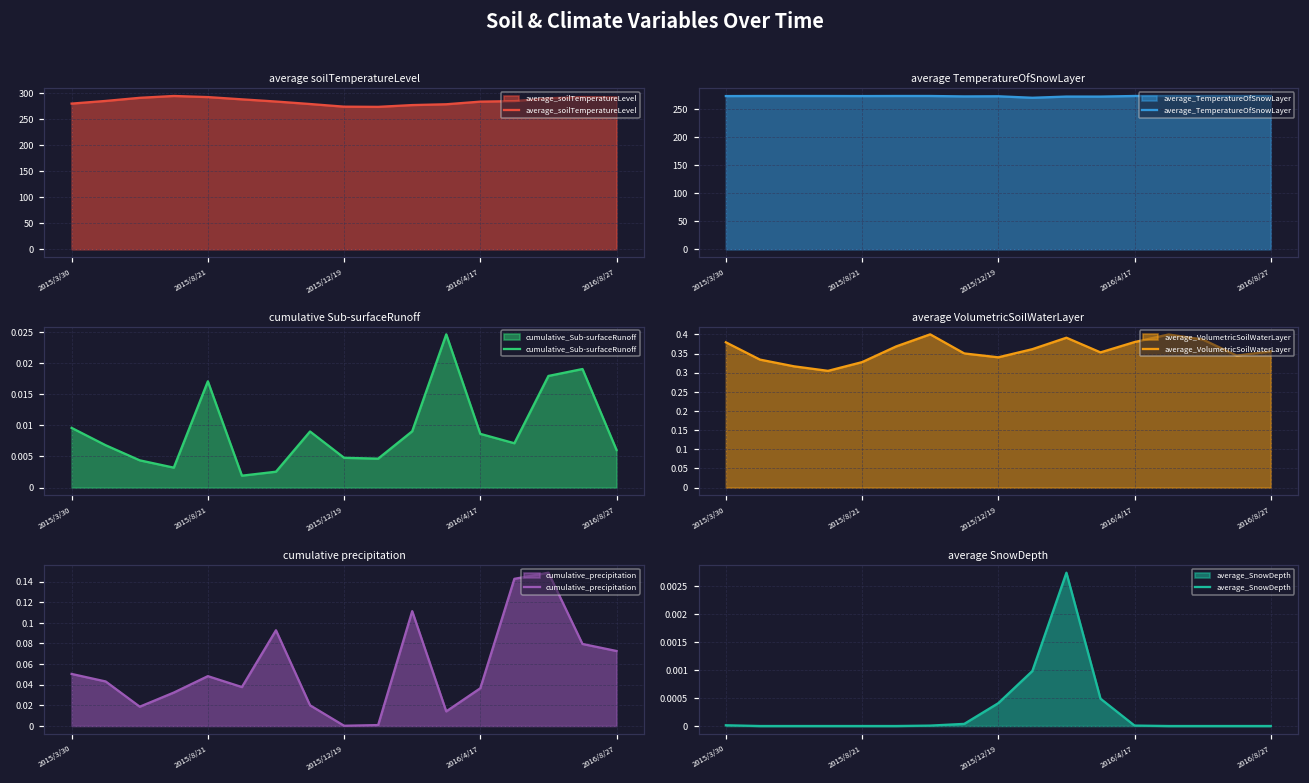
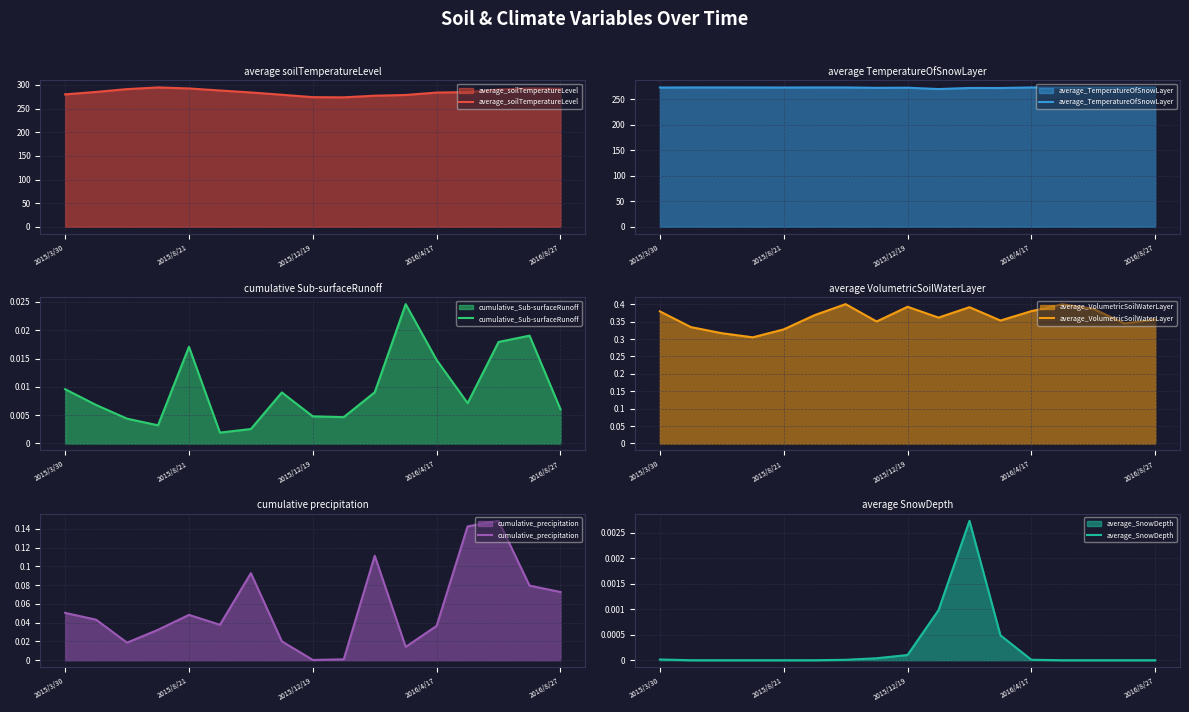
  {
    "average soilTemperatureLevel": {
      "2015/3/30": 280,
      "2015/8/21": 290,
      "2015/12/19": 270,
      "2016/4/17": 280
    },
    "average TemperatureOfSnowLayer": {
      "2015/3/30": 270,
      "2015/8/21": 270,
      "2015/12/19": 270,
      "2016/4/17": 270
    },
    "cumulative Sub-surfaceRunoff": {
      "2015/3/30": 0.010,
      "2015/8/21": 0.017,
      "2015/12/19": 0.005,
-     "2016/4/17": 0.009,
+     "2016/4/17": 0.015,
      "2016/8/27": 0.006
    },
    "average VolumetricSoilWaterLayer": {
      "2015/3/30": 0.38,
      "2015/8/21": 0.33,
-     "2015/12/19": 0.34,
+     "2015/12/19": 0.39,
      "2016/4/17": 0.38
    },
    "cumulative precipitation": {
      "2015/3/30": 0.05,
      "2015/8/21": 0.05,
      "2015/12/19": 0.00,
      "2016/4/17": 0.04,
      "2016/8/27": 0.07
    },
    "average SnowDepth": {
      "2015/3/30": 0.0000,
      "2015/8/21": 0.0000,
-     "2015/12/19": 0.0004,
+     "2015/12/19": 0.0001,
      "2016/4/17": 0.0000,
      "2016/8/27": 0.0000
    }
  }
